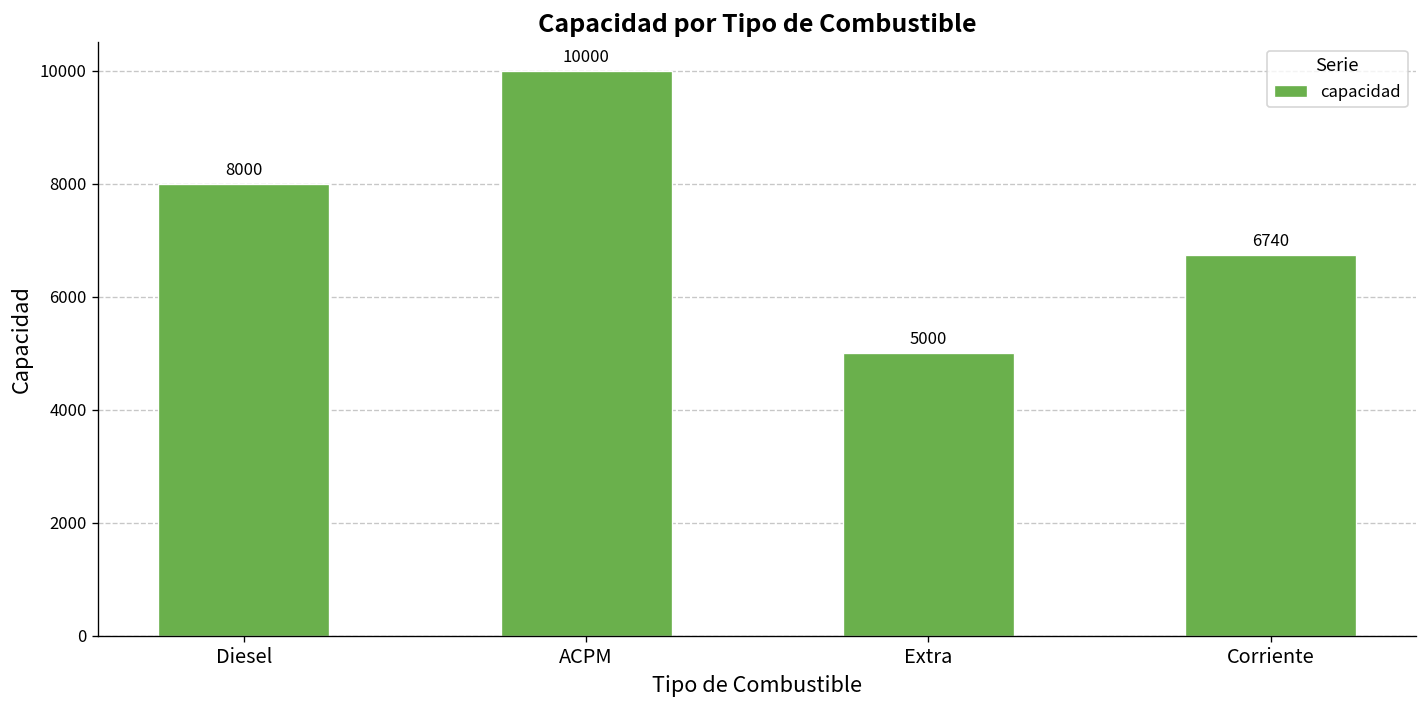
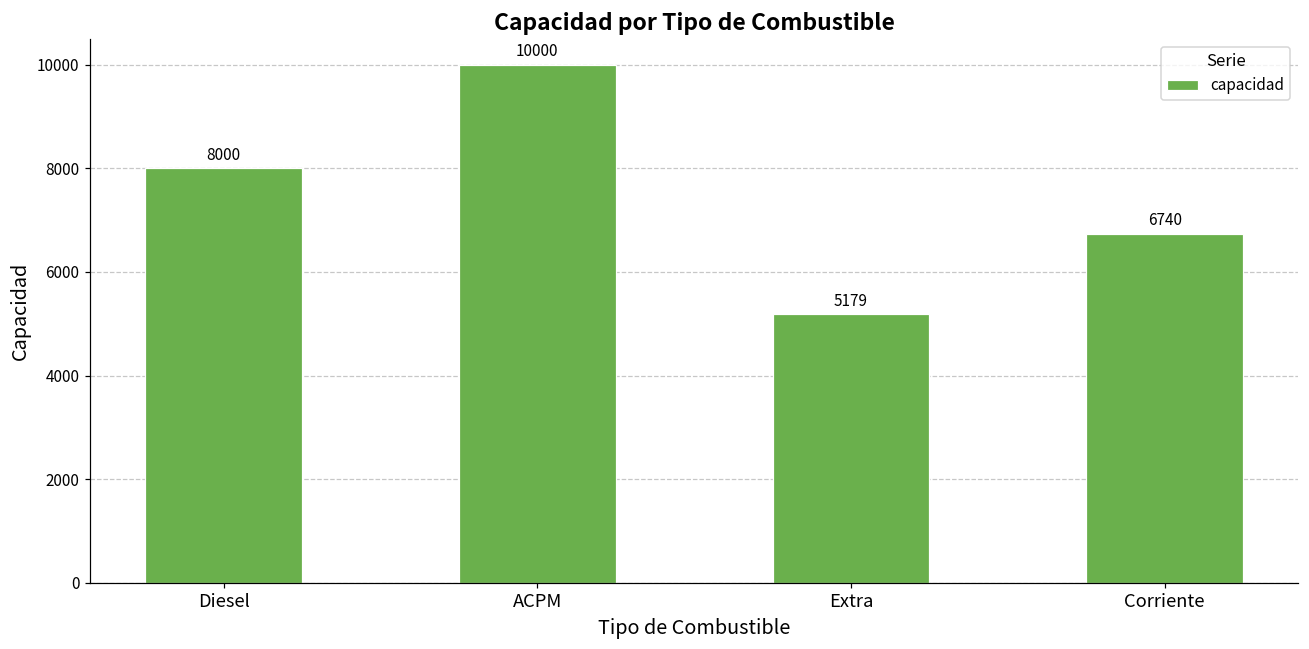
  {
    "Diesel": 8000,
    "ACPM": 10000,
-   "Extra": 5000,
+   "Extra": 5179,
    "Corriente": 6740
  }
